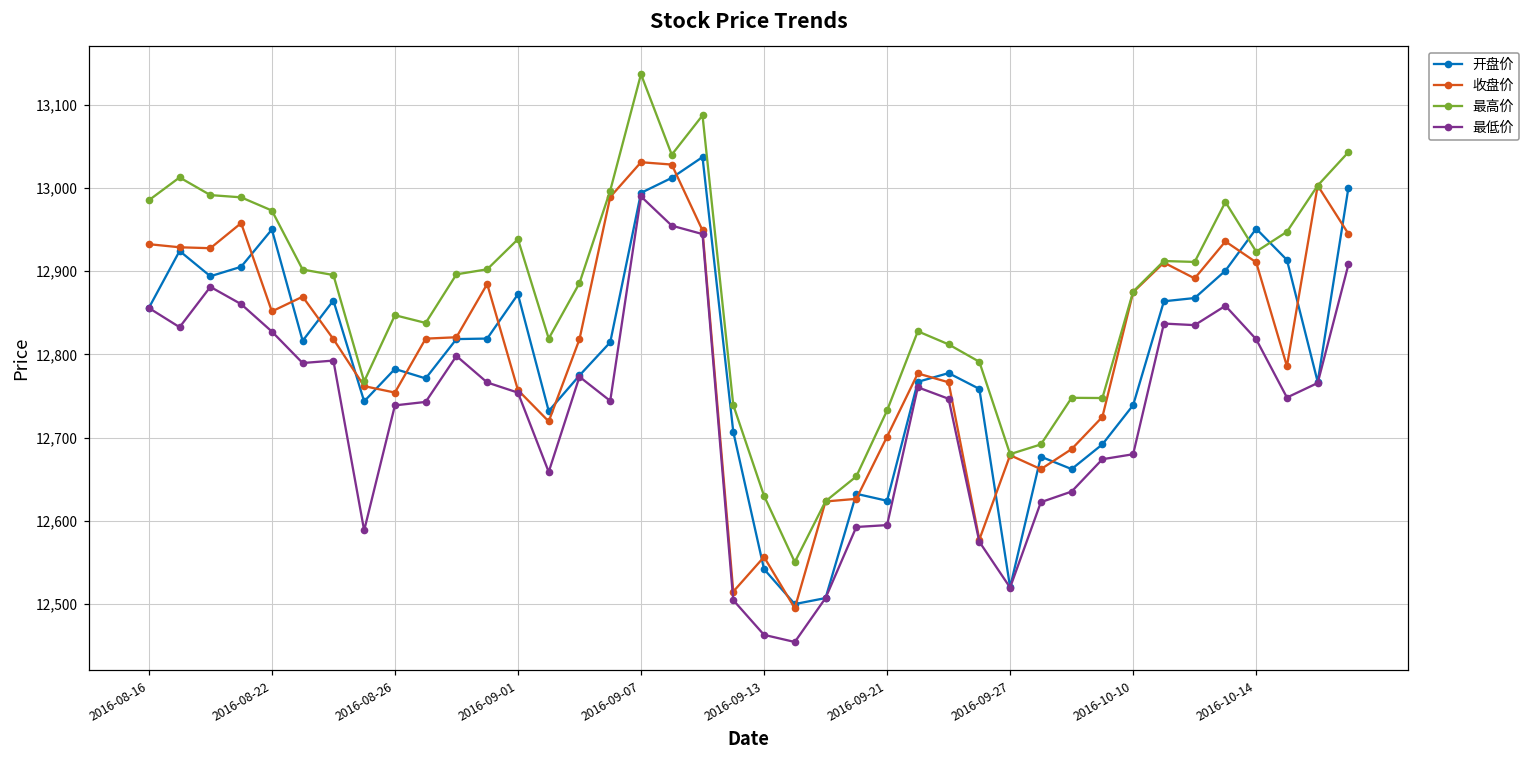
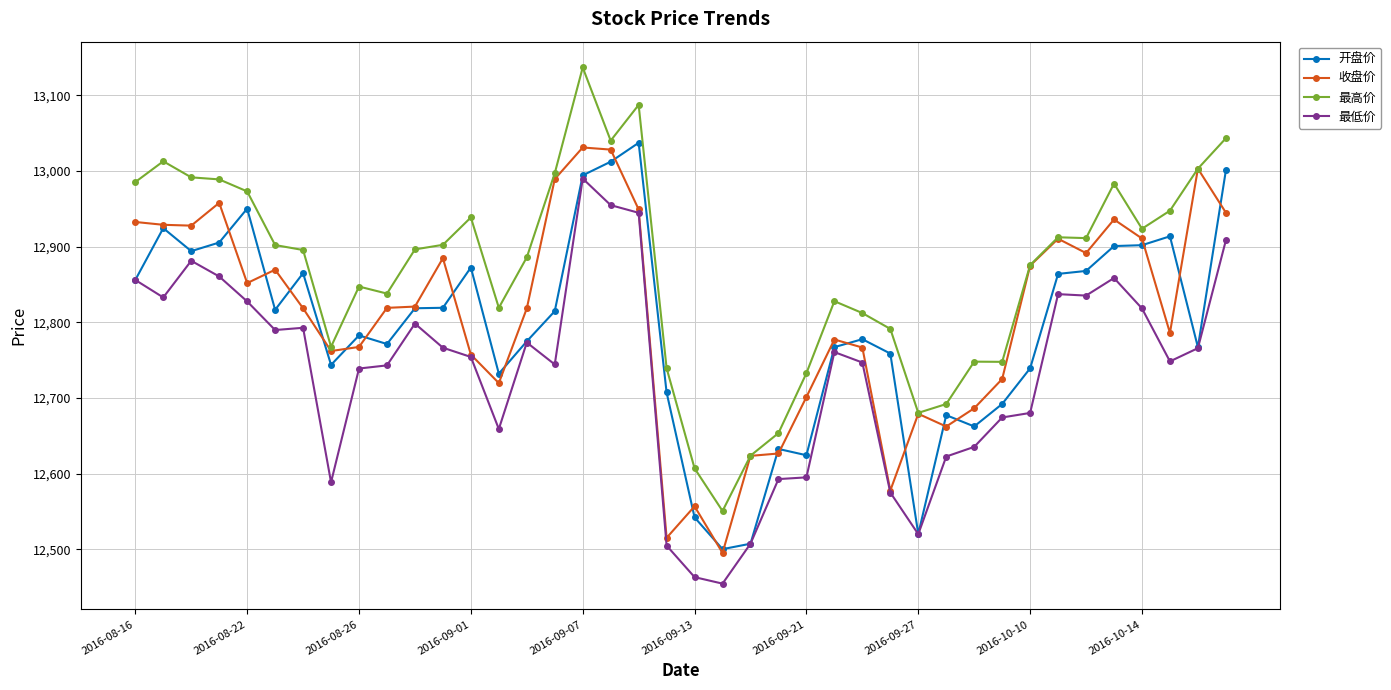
  {
    "开盘价": {
      "2016-08-22": "12,950",
      "2016-08-26": "12,780",
      "2016-09-01": "12,870",
      "2016-09-07": "12,990",
      "2016-09-13": "12,540",
      "2016-09-21": "12,620",
      "2016-10-10": "12,740",
-     "2016-10-14": "12,950"
+     "2016-10-14": "12,900"
    },
    "收盘价": {
      "2016-08-16": "12,930",
      "2016-08-22": "12,850",
-     "2016-08-26": "12,750",
+     "2016-08-26": "12,770",
      "2016-09-07": "13,030",
      "2016-09-13": "12,560",
      "2016-09-21": "12,700",
      "2016-10-14": "12,910"
    },
    "最高价": {
      "2016-08-16": "12,990",
      "2016-08-22": "12,970",
      "2016-08-26": "12,850",
      "2016-09-01": "12,940",
      "2016-09-07": "13,140",
-     "2016-09-13": "12,630",
+     "2016-09-13": "12,610",
      "2016-09-21": "12,730",
      "2016-10-14": "12,920"
    },
    "最低价": {
      "2016-08-22": "12,830",
      "2016-08-26": "12,740",
      "2016-09-07": "12,990",
      "2016-09-13": "12,460",
      "2016-09-21": "12,590",
      "2016-10-10": "12,680",
      "2016-10-14": "12,820"
    }
  }
